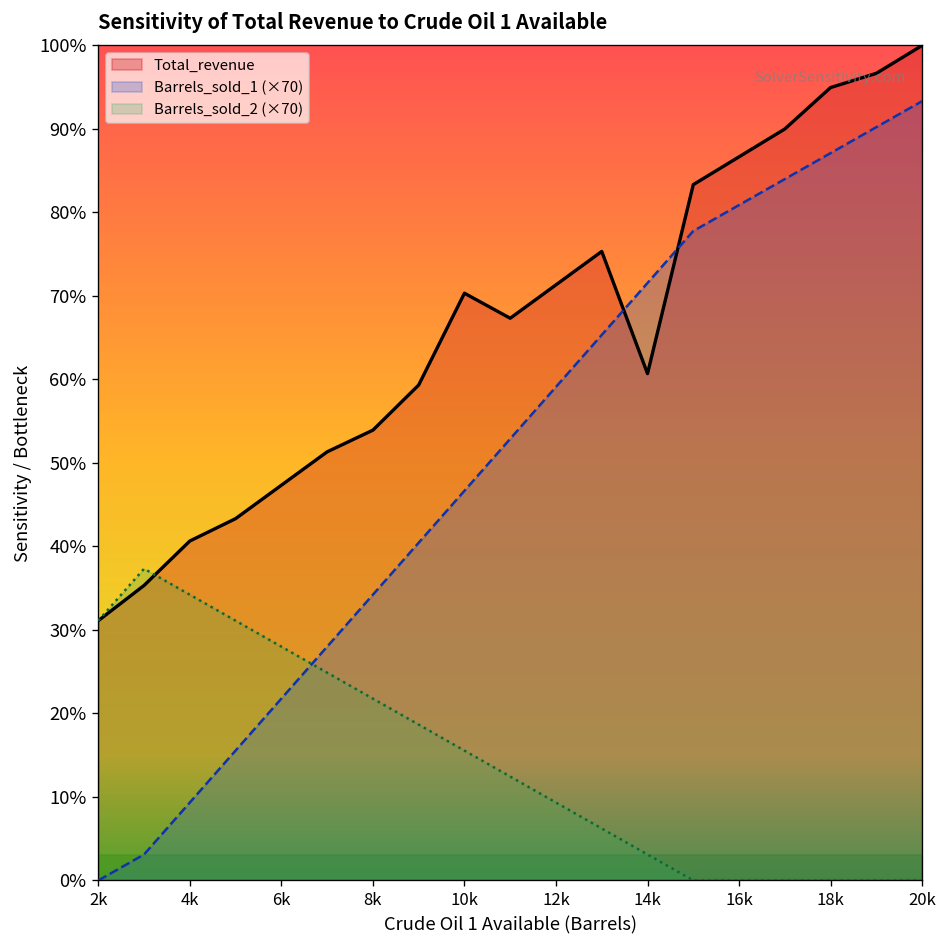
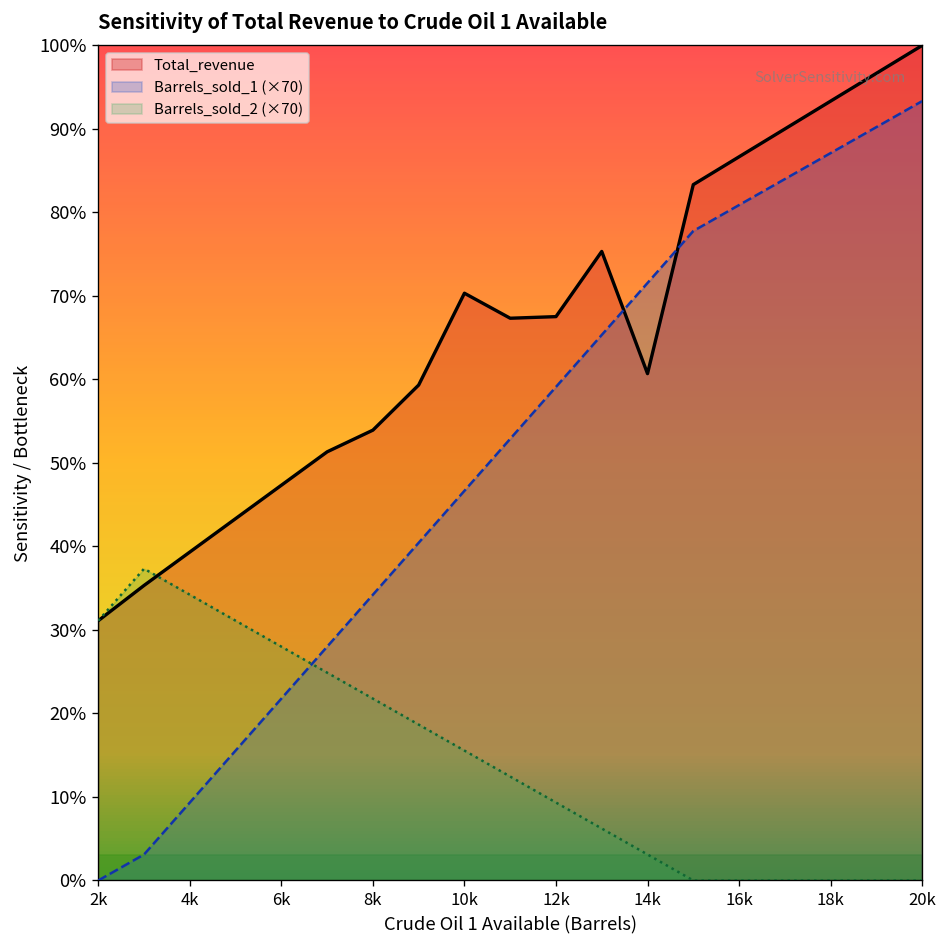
  {
    "Total_revenue": {
-     "4k": "41%",
+     "4k": "39%",
      "6k": "47%",
      "8k": "54%",
      "10k": "70%",
-     "12k": "71%",
+     "12k": "68%",
      "14k": "61%",
      "16k": "87%",
-     "18k": "95%",
+     "18k": "93%",
      "20k": "100%"
    }
  }
